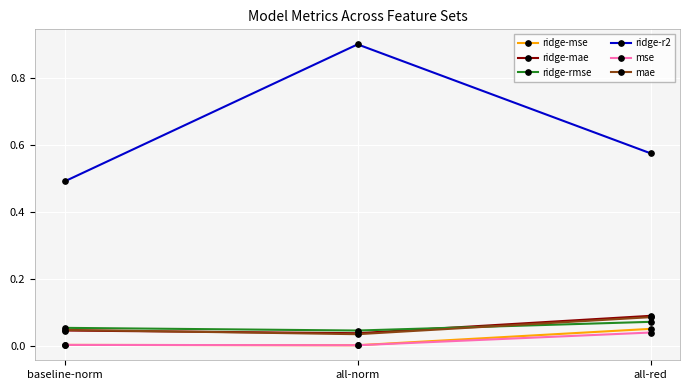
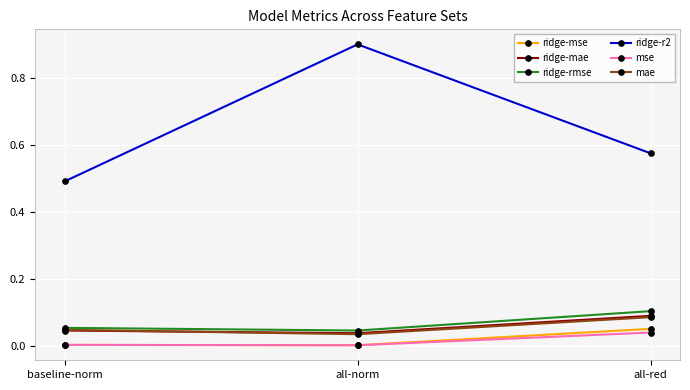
  {
    "ridge-mse": {
      "all-red": 0.05
    },
    "ridge-rmse": {
      "all-norm": 0.05,
-     "all-red": 0.07
+     "all-red": 0.10
    },
    "ridge-r2": {
      "baseline-norm": 0.49,
      "all-norm": 0.90,
      "all-red": 0.58
    },
    "mse": {
      "all-red": 0.04
    }
  }
